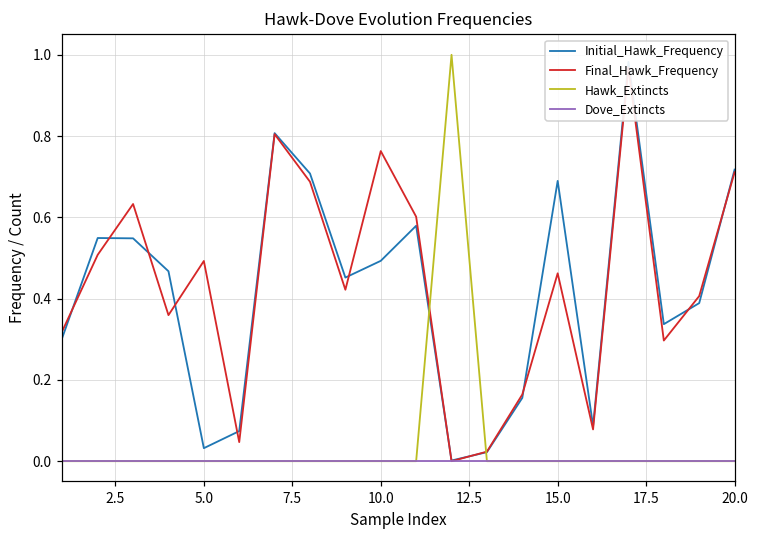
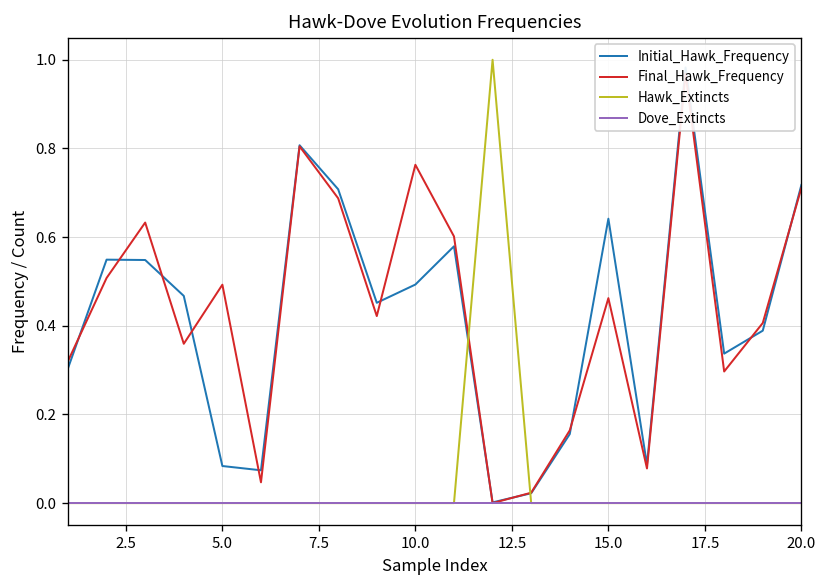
  {
    "Initial_Hawk_Frequency": {
-     "5.0": 0.03,
+     "5.0": 0.08,
      "10.0": 0.49,
-     "15.0": 0.69
+     "15.0": 0.64
    },
    "Final_Hawk_Frequency": {
      "5.0": 0.49,
      "10.0": 0.76,
      "15.0": 0.46
    }
  }
